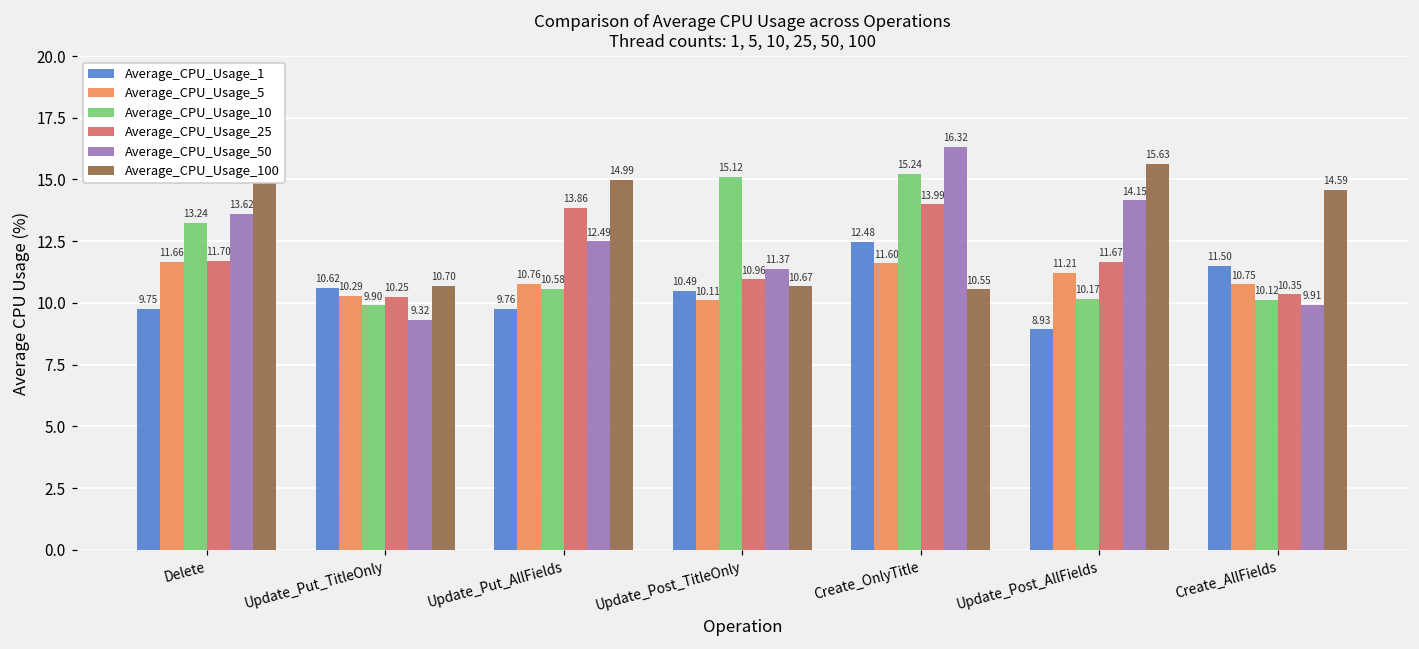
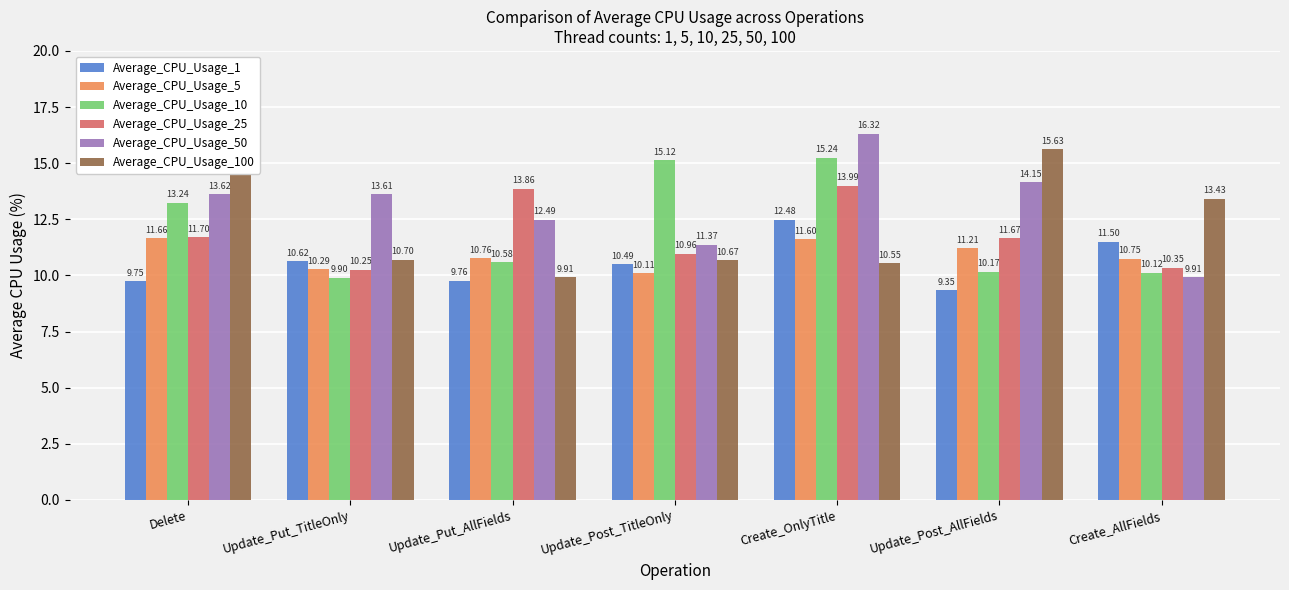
  {
    "Average_CPU_Usage_1": {
      "Delete": 9.75,
      "Update_Put_TitleOnly": 10.62,
      "Update_Put_AllFields": 9.76,
      "Update_Post_TitleOnly": 10.49,
      "Create_OnlyTitle": 12.48,
-     "Update_Post_AllFields": 8.93,
+     "Update_Post_AllFields": 9.35,
      "Create_AllFields": 11.50
    },
    "Average_CPU_Usage_10": {
      "Delete": 13.24,
      "Update_Put_TitleOnly": 9.90,
      "Update_Put_AllFields": 10.58,
      "Update_Post_TitleOnly": 15.12,
      "Create_OnlyTitle": 15.24,
      "Update_Post_AllFields": 10.17,
      "Create_AllFields": 10.12
    },
    "Average_CPU_Usage_50": {
      "Delete": 13.62,
-     "Update_Put_TitleOnly": 9.32,
+     "Update_Put_TitleOnly": 13.61,
      "Update_Put_AllFields": 12.49,
      "Update_Post_TitleOnly": 11.37,
      "Create_OnlyTitle": 16.32,
      "Update_Post_AllFields": 14.15,
      "Create_AllFields": 9.91
    },
    "Average_CPU_Usage_100": {
      "Update_Put_TitleOnly": 10.70,
-     "Update_Put_AllFields": 14.99,
+     "Update_Put_AllFields": 9.91,
      "Update_Post_TitleOnly": 10.67,
      "Create_OnlyTitle": 10.55,
      "Update_Post_AllFields": 15.63,
-     "Create_AllFields": 14.59
+     "Create_AllFields": 13.43
    }
  }
